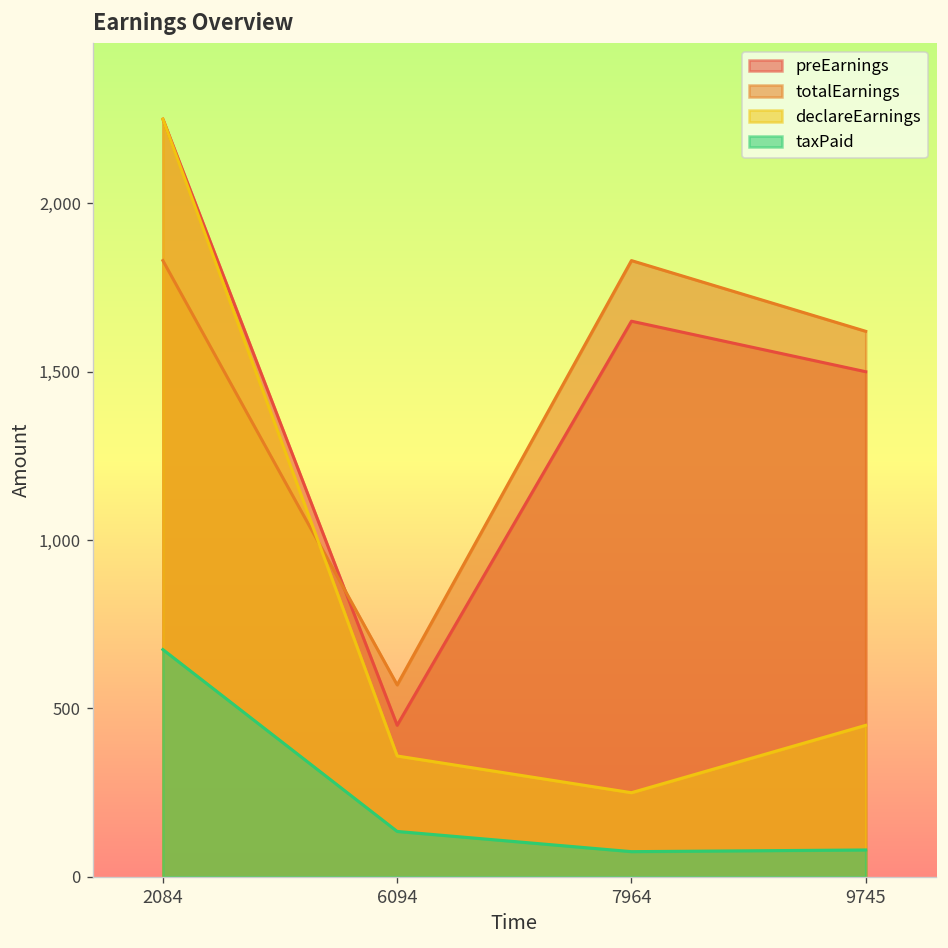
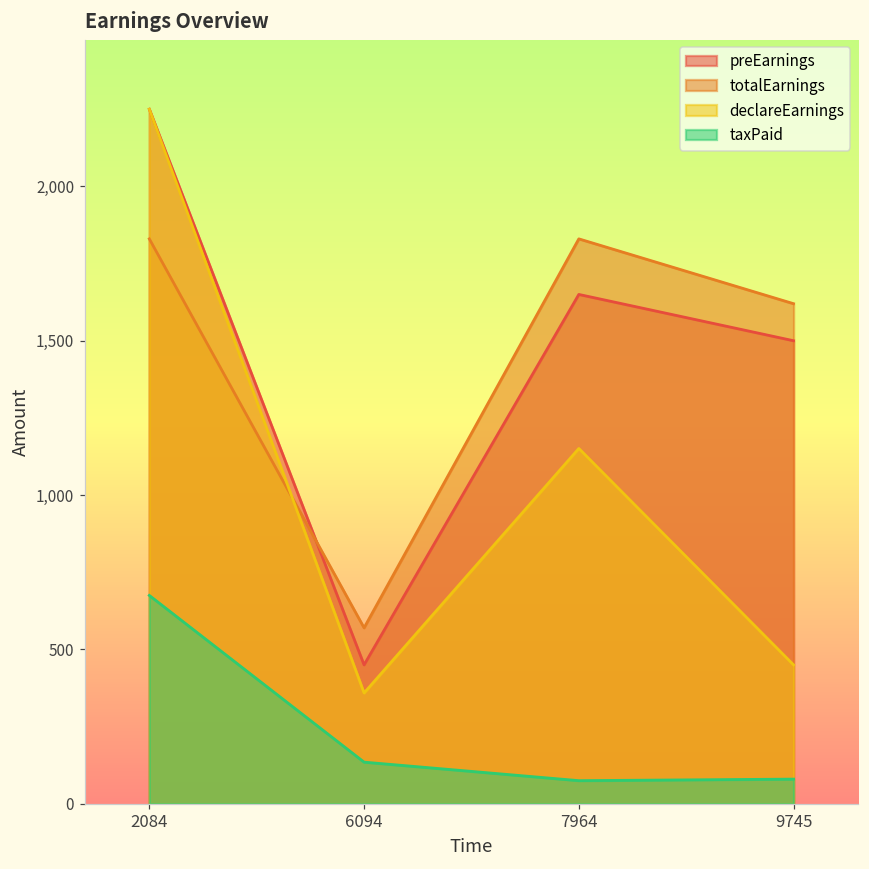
  {
    "declareEarnings": {
      "6094": "360",
-     "7964": "250",
+     "7964": "1,150",
      "9745": "450"
    },
    "taxPaid": {
      "2084": "680",
      "6094": "140",
      "7964": "80",
      "9745": "80"
    }
  }
